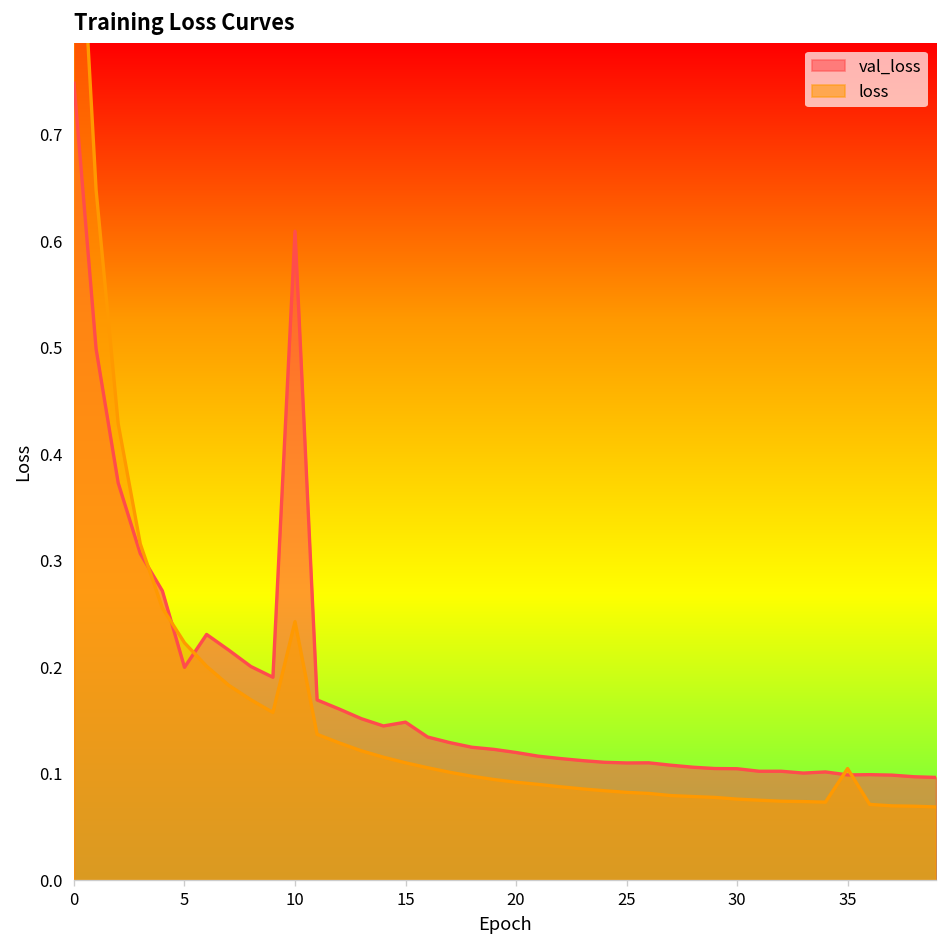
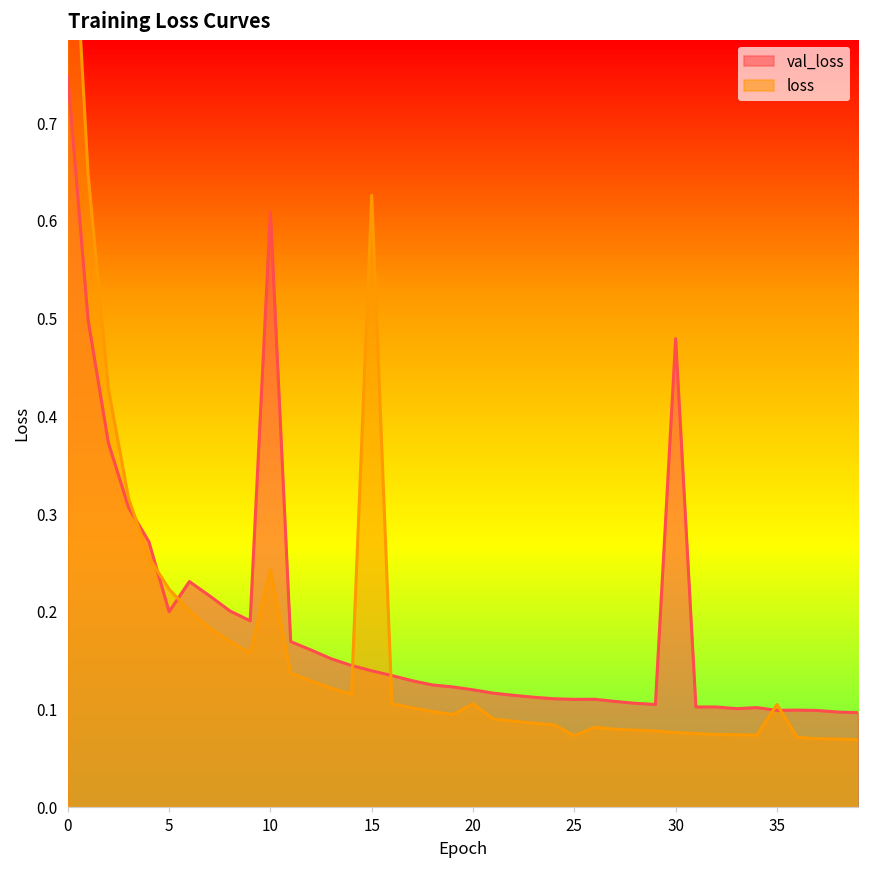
  {
    "val_loss": {
      "0": 0.75,
      "5": 0.20,
      "10": 0.61,
-     "15": 0.15,
+     "15": 0.14,
      "20": 0.12,
      "25": 0.11,
-     "30": 0.10,
+     "30": 0.48,
      "35": 0.10
    },
    "loss": {
      "5": 0.22,
      "10": 0.24,
-     "15": 0.11,
-     "20": 0.09,
-     "25": 0.08,
+     "15": 0.63,
+     "20": 0.11,
+     "25": 0.07,
      "30": 0.08,
      "35": 0.11
    }
  }
